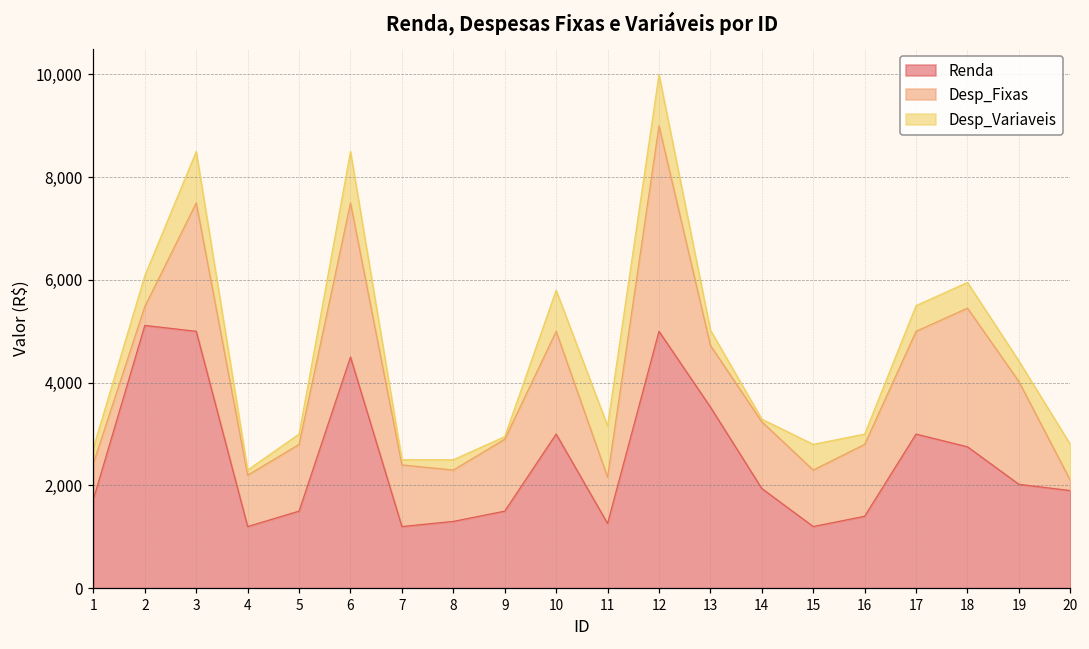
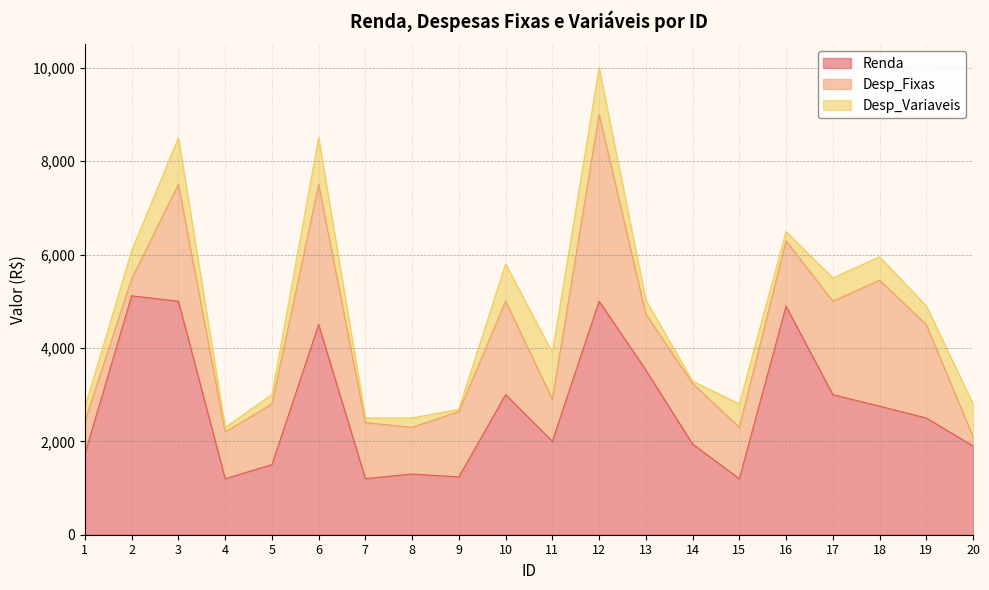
  {
    "Renda": {
      "1": "1,700",
      "2": "5,100",
      "3": "5,000",
      "4": "1,200",
      "5": "1,500",
      "6": "4,500",
      "7": "1,200",
      "8": "1,300",
-     "9": "1,500",
+     "9": "1,200",
      "10": "3,000",
-     "11": "1,300",
+     "11": "2,000",
      "12": "5,000",
      "13": "3,500",
      "14": "1,900",
      "15": "1,200",
-     "16": "1,400",
+     "16": "4,900",
      "17": "3,000",
      "18": "2,800",
-     "19": "2,000",
+     "19": "2,500",
      "20": "1,900"
    }
  }
